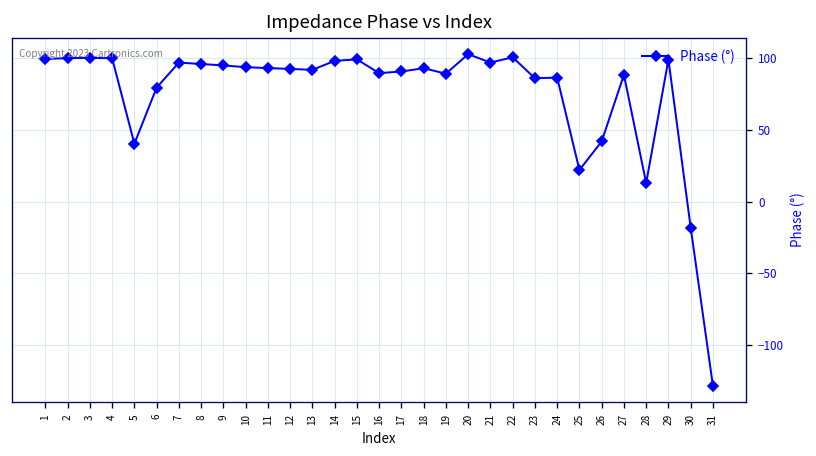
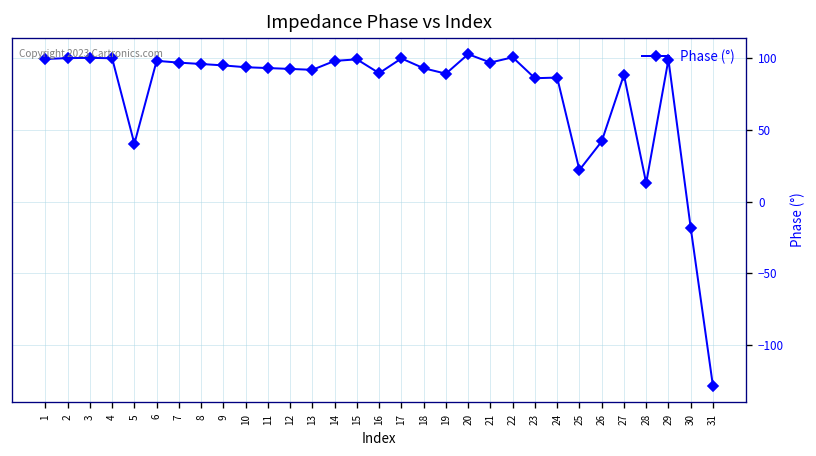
  {
    "5": 40,
-   "6": 80,
+   "6": 98,
    "7": 97,
    "8": 96,
    "9": 95,
    "10": 94,
    "11": 93,
    "12": 93,
    "13": 92,
    "14": 98,
    "15": 99,
    "16": 90,
-   "17": 91,
+   "17": 100,
    "18": 93,
    "19": 89,
    "20": 103,
    "21": 97,
    "22": 101,
    "23": 86,
    "24": 87,
    "25": 22,
    "26": 42,
    "27": 88,
    "28": 13,
    "29": 99,
    "30": -18,
    "31": -128
  }
